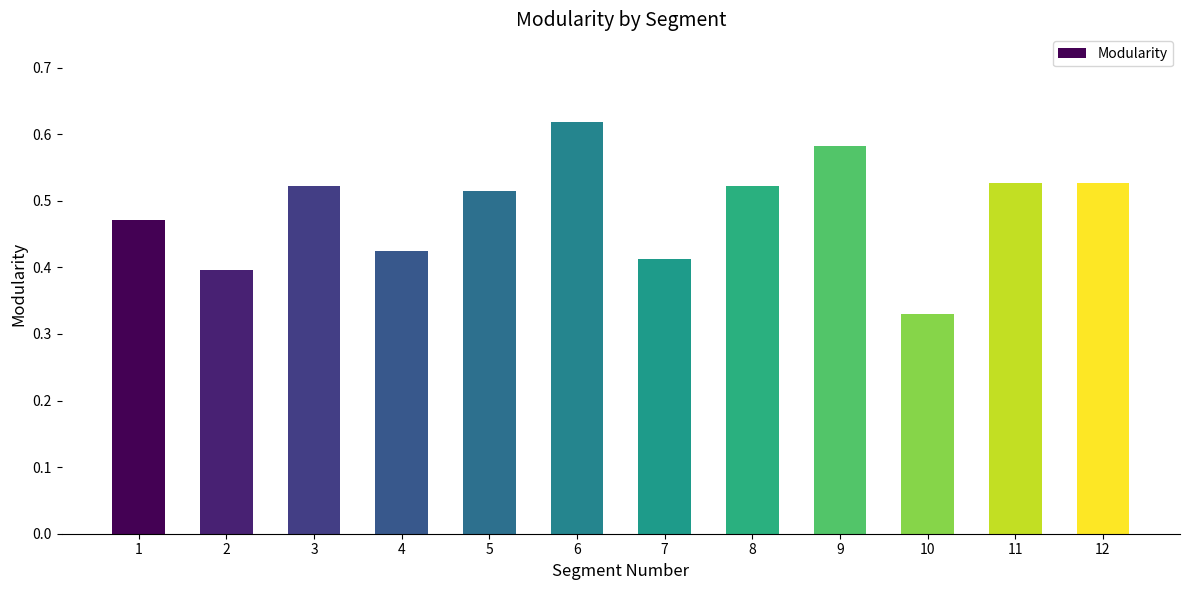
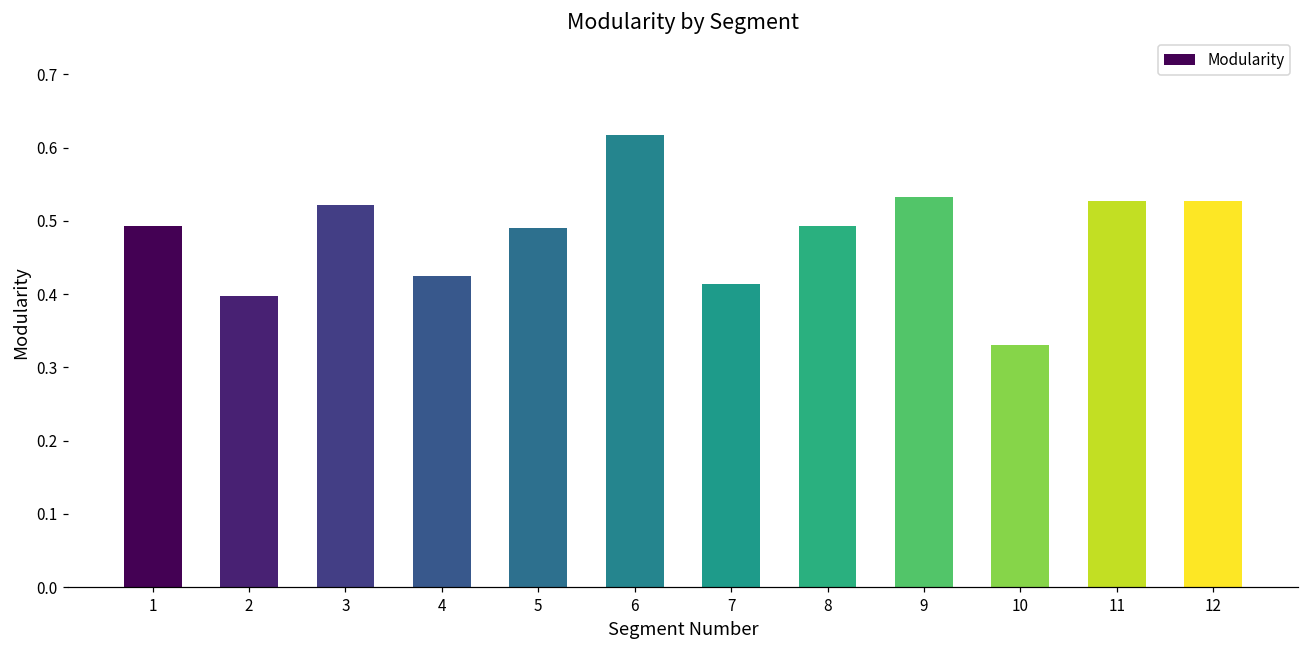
  {
-   "1": 0.47,
+   "1": 0.49,
    "2": 0.40,
    "3": 0.52,
    "4": 0.42,
-   "5": 0.51,
+   "5": 0.49,
    "6": 0.62,
    "7": 0.41,
-   "8": 0.52,
-   "9": 0.58,
+   "8": 0.49,
+   "9": 0.53,
    "10": 0.33,
    "11": 0.53,
    "12": 0.53
  }
